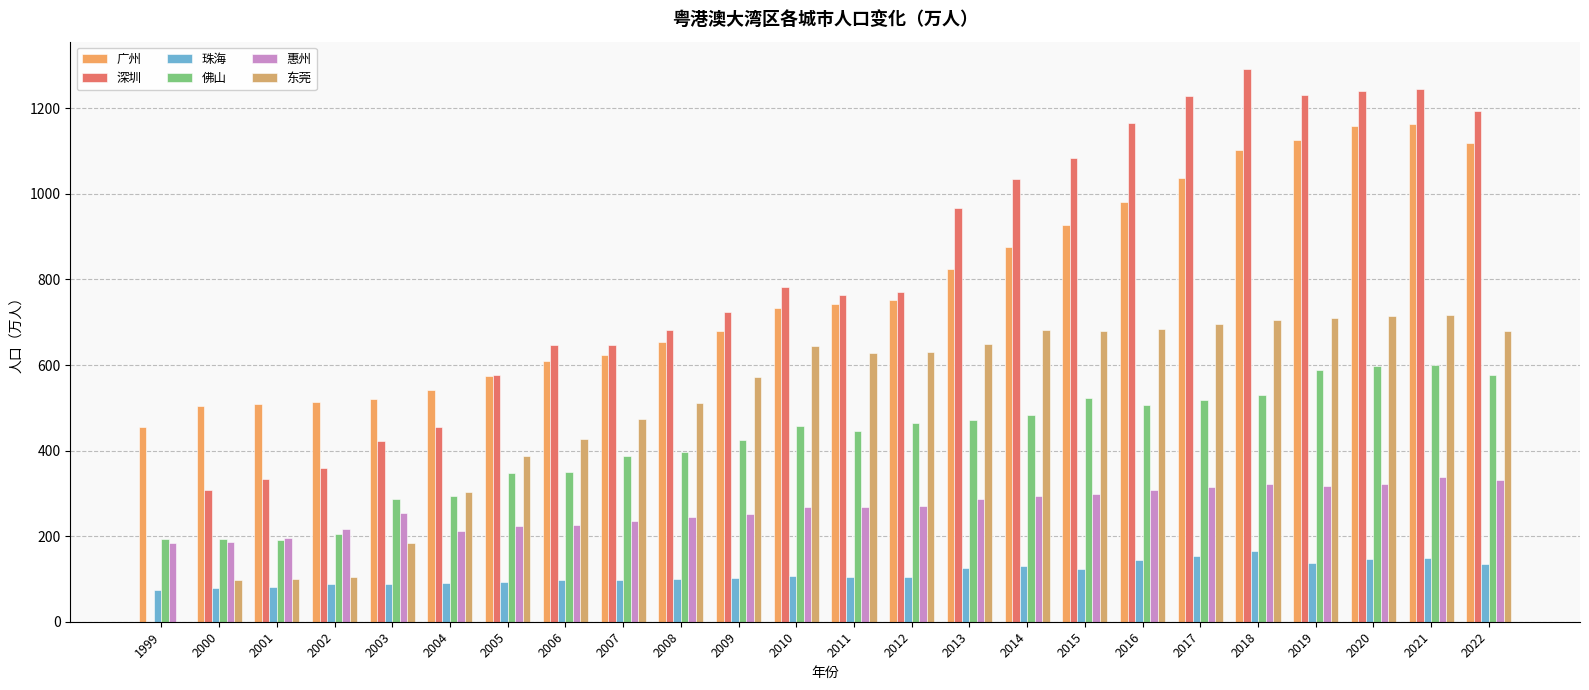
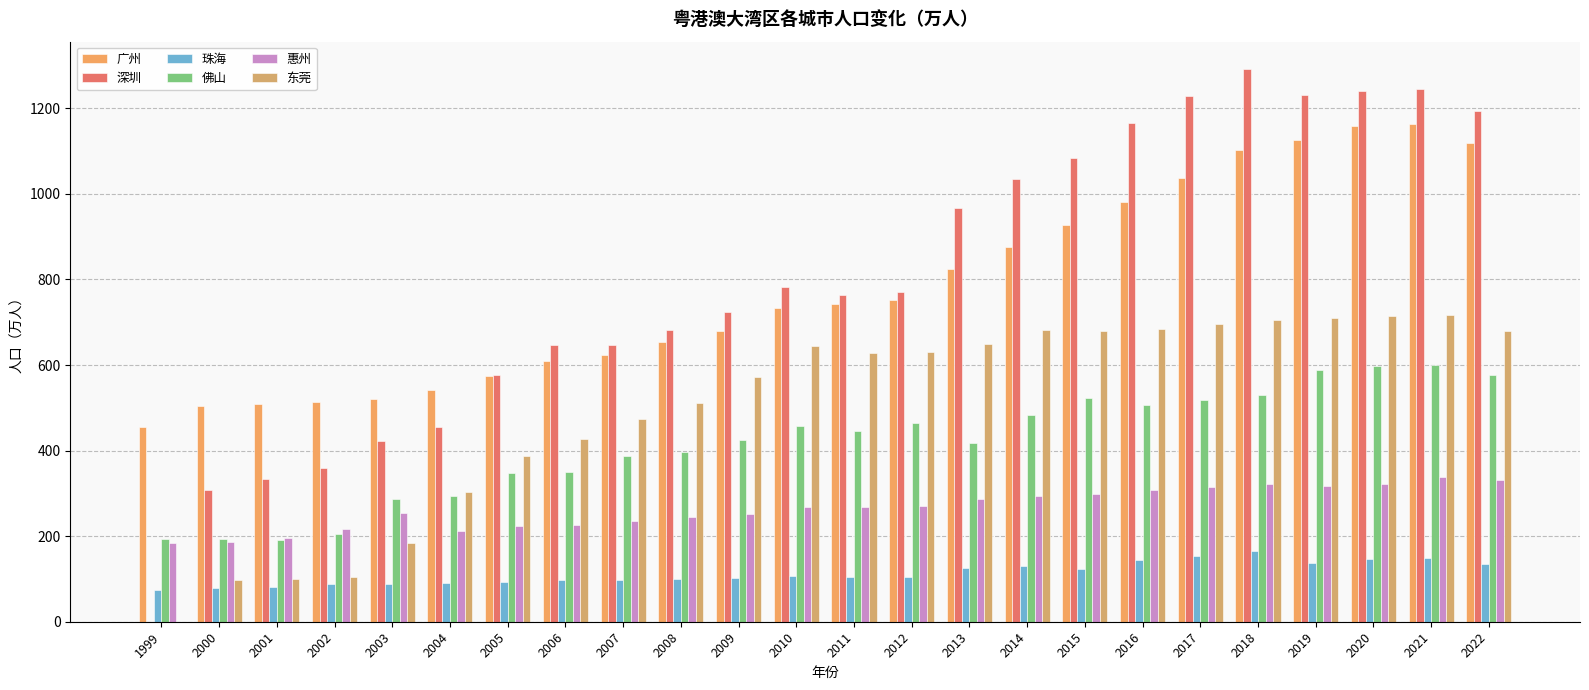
  {
    "珠海": {
      "1999": 70,
      "2000": 80,
      "2001": 80,
      "2002": 90,
      "2003": 90,
      "2004": 90,
      "2005": 90,
      "2006": 100,
      "2007": 100,
      "2008": 100,
      "2009": 100,
      "2010": 110,
      "2011": 100,
      "2012": 100,
      "2013": 120,
      "2014": 130,
      "2015": 120,
      "2016": 140,
      "2017": 150,
      "2018": 160,
      "2019": 140,
      "2020": 150,
      "2021": 150,
      "2022": 140
    },
    "佛山": {
      "1999": 190,
      "2000": 190,
      "2001": 190,
      "2002": 210,
      "2003": 290,
      "2004": 290,
      "2005": 350,
      "2006": 350,
      "2007": 390,
      "2008": 400,
      "2009": 420,
      "2010": 460,
      "2011": 450,
      "2012": 460,
-     "2013": 470,
+     "2013": 420,
      "2014": 480,
      "2015": 520,
      "2016": 510,
      "2017": 520,
      "2018": 530,
      "2019": 590,
      "2020": 600,
      "2021": 600,
      "2022": 580
    },
    "惠州": {
      "1999": 190,
      "2000": 190,
      "2001": 200,
      "2002": 220,
      "2003": 250,
      "2004": 210,
      "2005": 220,
      "2006": 230,
      "2007": 240,
      "2008": 240,
      "2009": 250,
      "2010": 270,
      "2011": 270,
      "2012": 270,
      "2013": 290,
      "2014": 290,
      "2015": 300,
      "2016": 310,
      "2017": 310,
      "2018": 320,
      "2019": 320,
      "2020": 320,
      "2021": 340,
      "2022": 330
    }
  }
